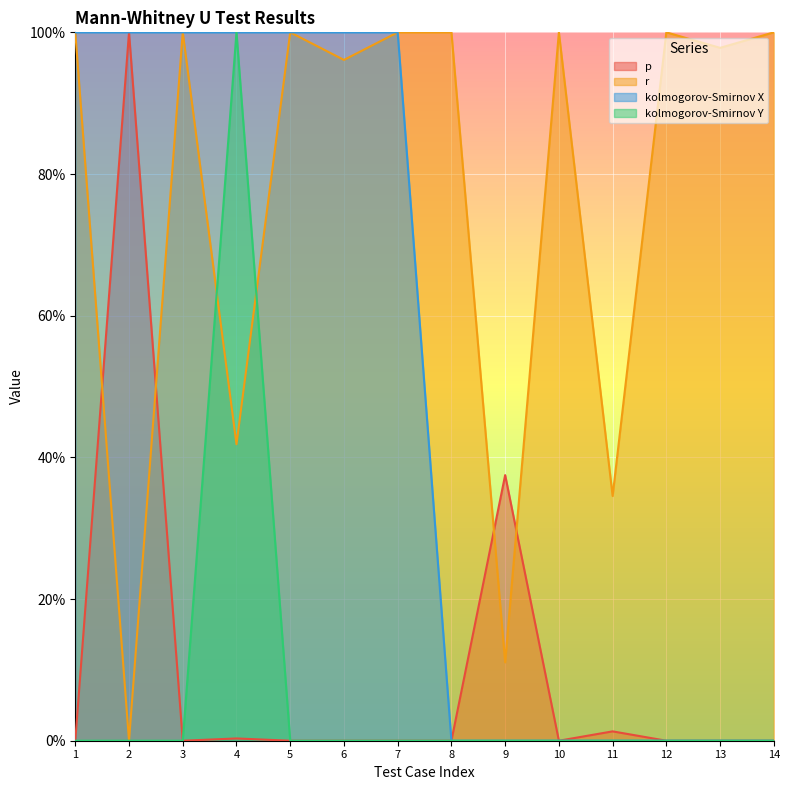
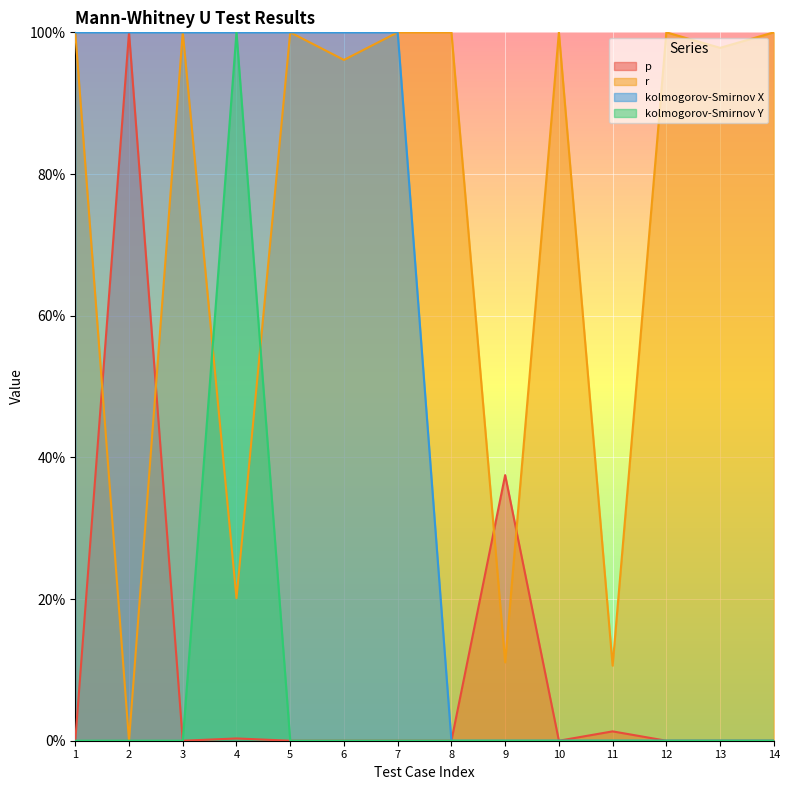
  {
    "p": {
      "4": "0%",
      "9": "37%",
      "11": "1%"
    },
    "r": {
-     "4": "42%",
+     "4": "20%",
      "6": "96%",
      "8": "100%",
      "9": "11%",
      "10": "100%",
-     "11": "35%",
+     "11": "11%",
      "12": "100%",
      "14": "100%"
    },
    "kolmogorov-Smirnov X": {
      "6": "100%"
    }
  }
